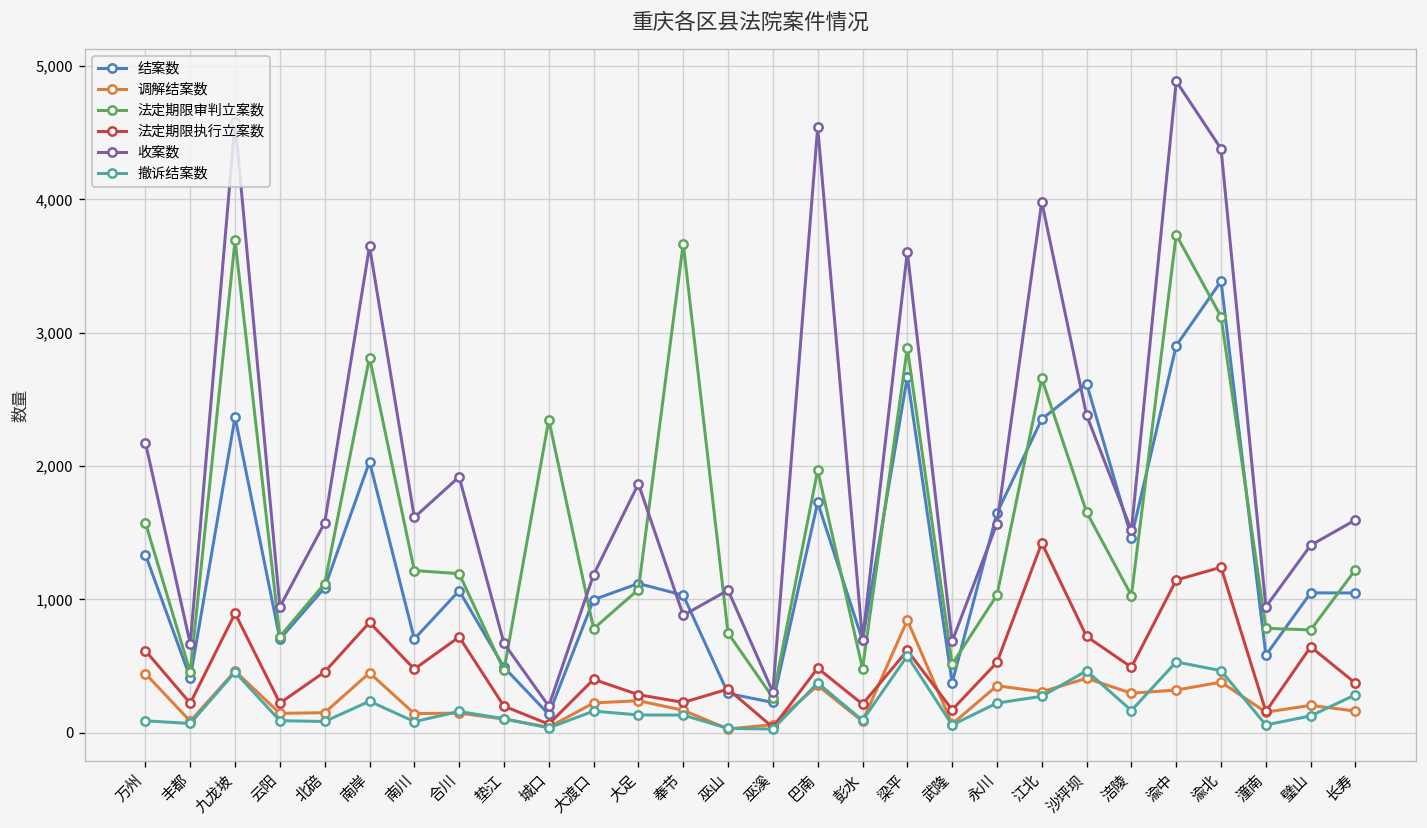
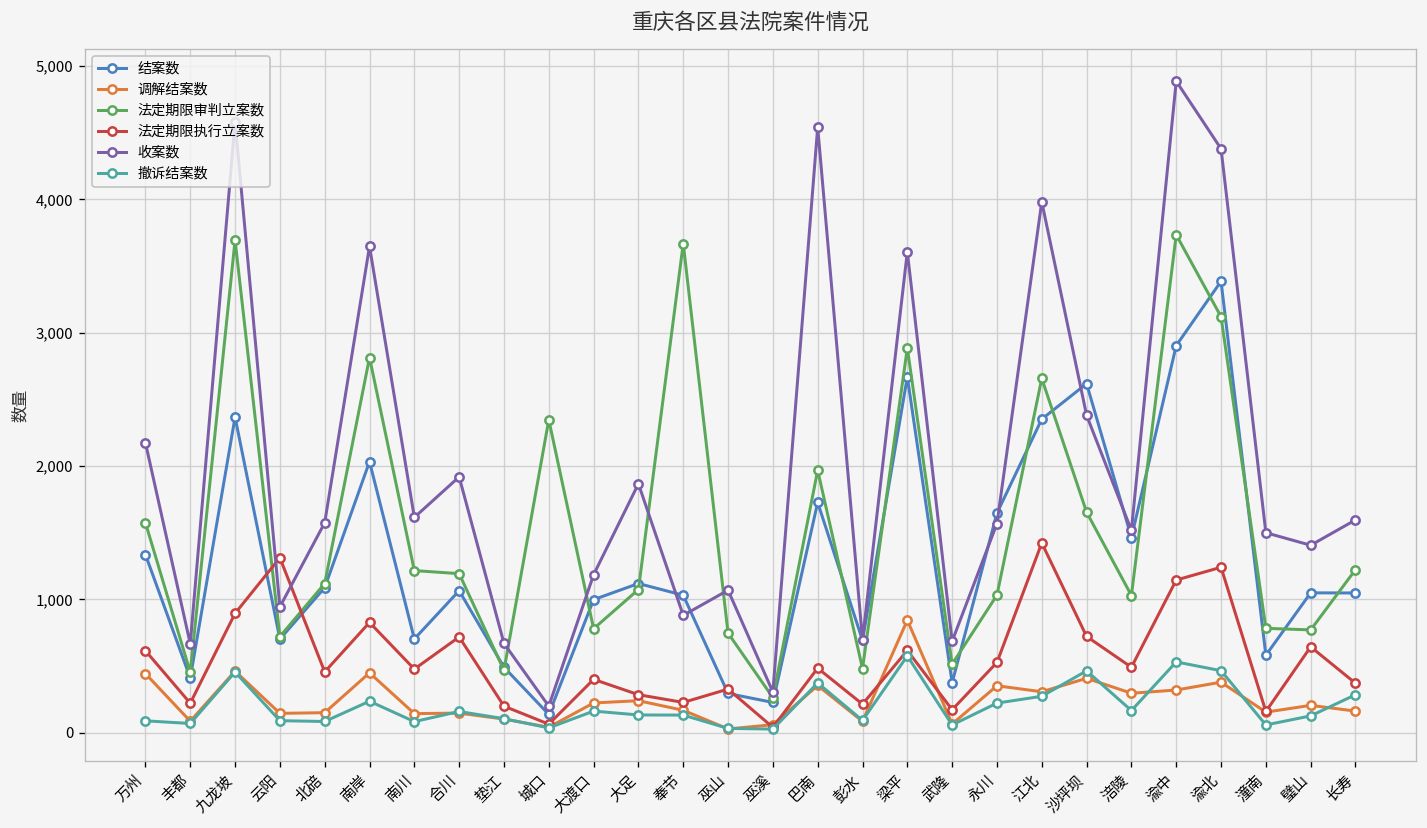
  {
    "调解结案数": {
      "万州": "440",
      "云阳": "150",
      "北碚": "150",
      "南岸": "450",
      "南川": "140",
      "大渡口": "220",
      "大足": "240",
      "奉节": "170",
      "梁平": "840",
      "永川": "350",
      "江北": "310",
      "沙坪坝": "410",
      "涪陵": "300",
      "渝中": "320",
      "渝北": "380",
      "璧山": "210",
      "长寿": "160"
    },
    "法定期限审判立案数": {
      "万州": "1,580",
      "丰都": "450",
      "九龙坡": "3,690",
      "北碚": "1,120",
      "南岸": "2,810",
      "南川": "1,220",
      "合川": "1,190",
      "垫江": "470",
      "城口": "2,350",
      "大渡口": "780",
      "大足": "1,070",
      "奉节": "3,670",
      "巫山": "750",
      "巫溪": "260",
      "巴南": "1,970",
      "彭水": "480",
      "梁平": "2,890",
      "武隆": "510",
      "永川": "1,030",
      "江北": "2,660",
      "沙坪坝": "1,650",
      "涪陵": "1,030",
      "渝中": "3,740",
      "渝北": "3,120",
      "潼南": "780",
      "璧山": "770",
      "长寿": "1,220"
    },
    "法定期限执行立案数": {
      "万州": "620",
      "丰都": "220",
      "九龙坡": "900",
-     "云阳": "220",
+     "云阳": "1,310",
      "北碚": "460",
      "南岸": "830",
      "南川": "480",
      "合川": "720",
      "垫江": "200",
      "大渡口": "400",
      "大足": "290",
      "奉节": "230",
      "巫山": "330",
      "巴南": "480",
      "彭水": "210",
      "梁平": "620",
      "武隆": "170",
      "永川": "530",
      "江北": "1,420",
      "沙坪坝": "720",
      "涪陵": "490",
      "渝中": "1,150",
      "渝北": "1,240",
      "璧山": "640",
      "长寿": "370"
    },
    "收案数": {
      "万州": "2,180",
      "丰都": "670",
      "云阳": "940",
      "北碚": "1,580",
      "南岸": "3,650",
      "南川": "1,620",
      "合川": "1,920",
      "垫江": "670",
      "城口": "200",
      "大渡口": "1,190",
      "大足": "1,870",
      "奉节": "880",
      "巫山": "1,070",
      "巫溪": "310",
      "巴南": "4,540",
      "梁平": "3,610",
      "武隆": "690",
      "永川": "1,570",
      "江北": "3,980",
      "沙坪坝": "2,380",
      "涪陵": "1,520",
      "渝中": "4,890",
      "渝北": "4,380",
-     "潼南": "940",
+     "潼南": "1,500",
      "璧山": "1,410",
      "长寿": "1,600"
    }
  }
